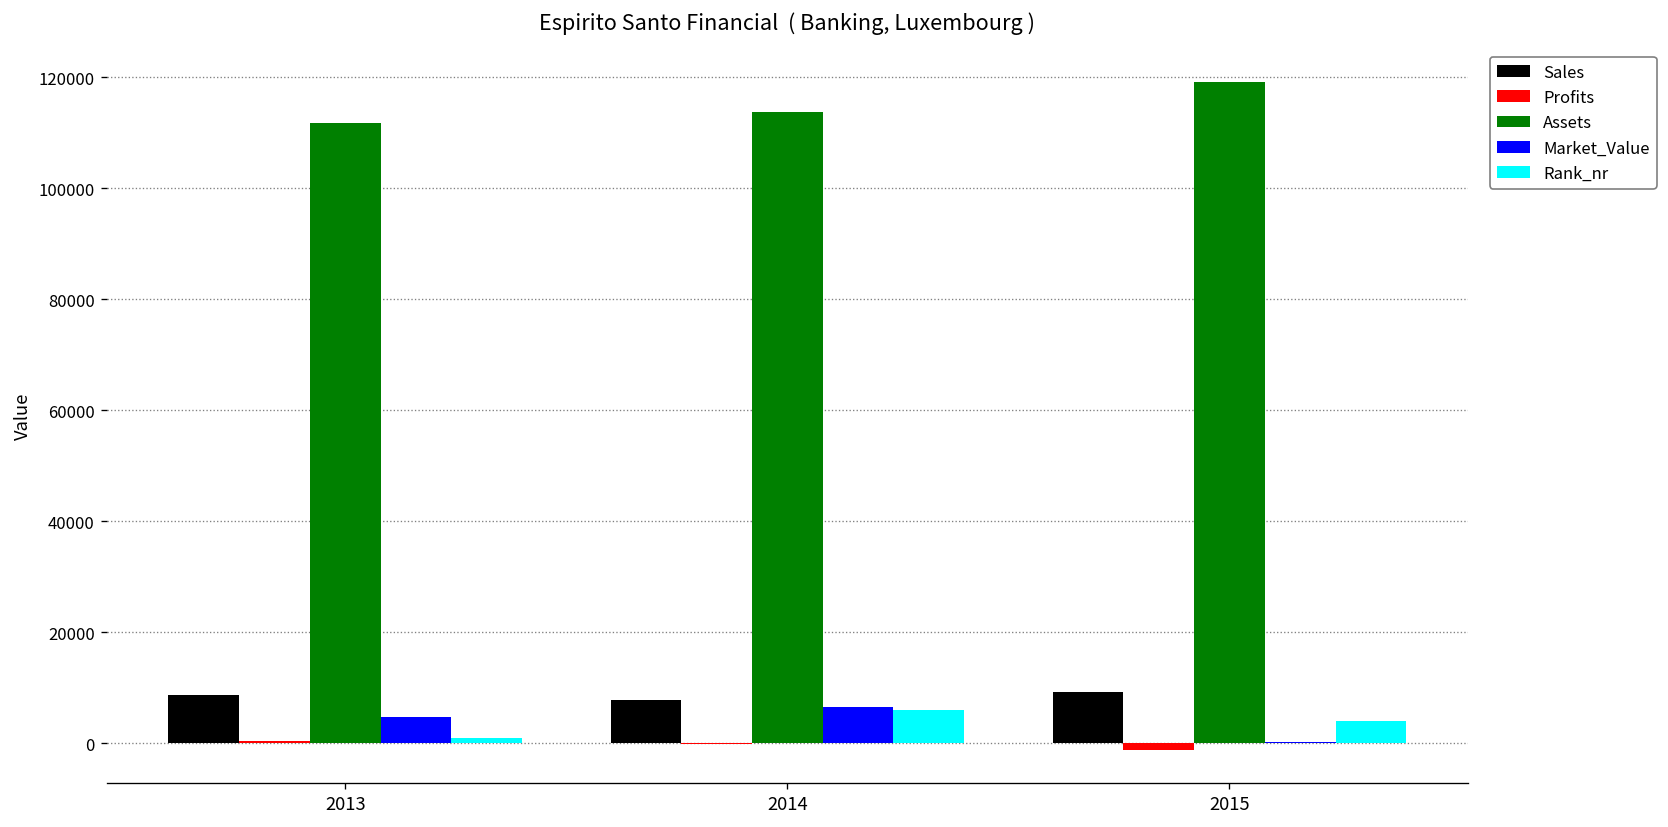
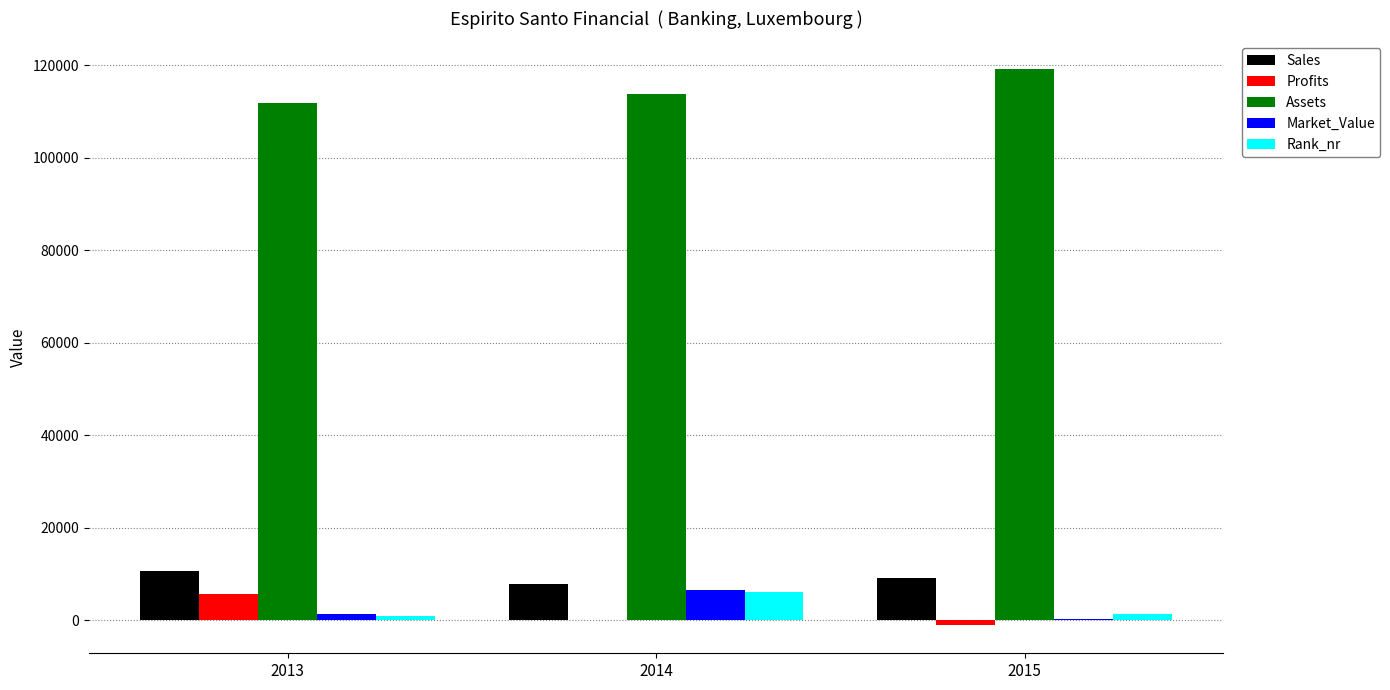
  {
    "Sales": {
-     "2013": 9000,
+     "2013": 11000,
      "2014": 8000,
      "2015": 9000
    },
    "Profits": {
-     "2013": 0,
+     "2013": 6000,
      "2015": -1000
    },
    "Assets": {
      "2013": 112000,
      "2014": 114000,
      "2015": 119000
    },
    "Market_Value": {
-     "2013": 5000,
+     "2013": 1000,
      "2014": 7000
    },
    "Rank_nr": {
      "2013": 1000,
      "2014": 6000,
-     "2015": 4000
+     "2015": 1000
    }
  }
